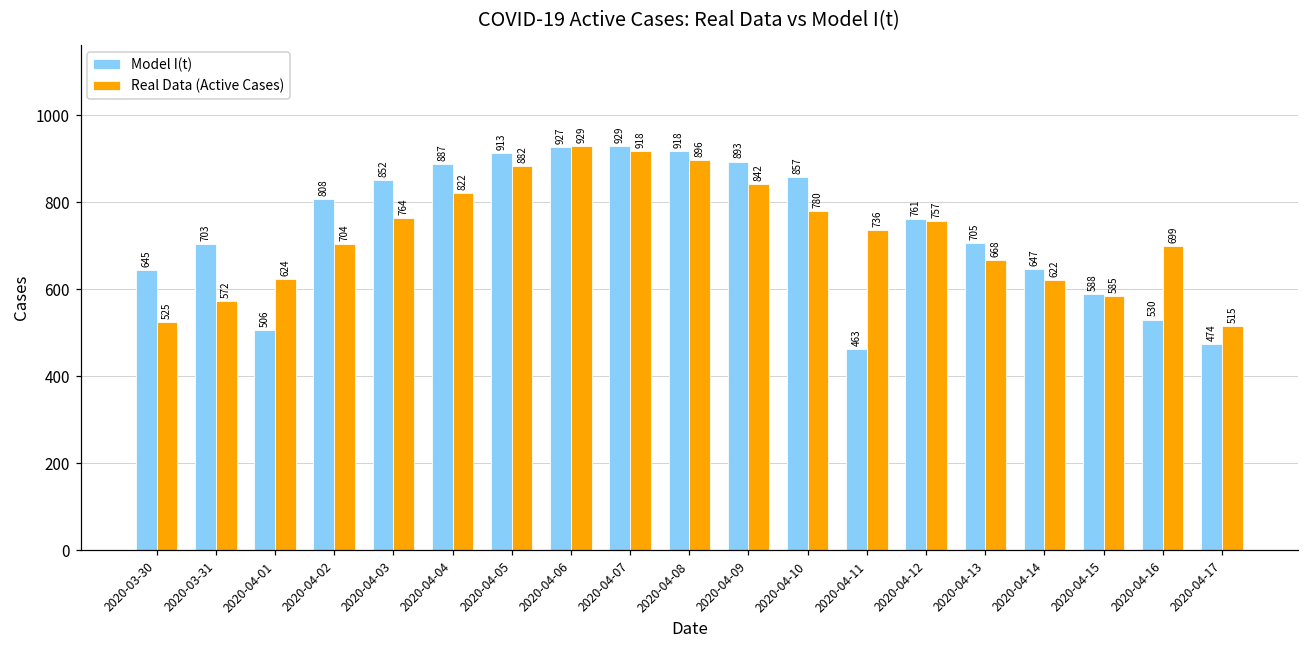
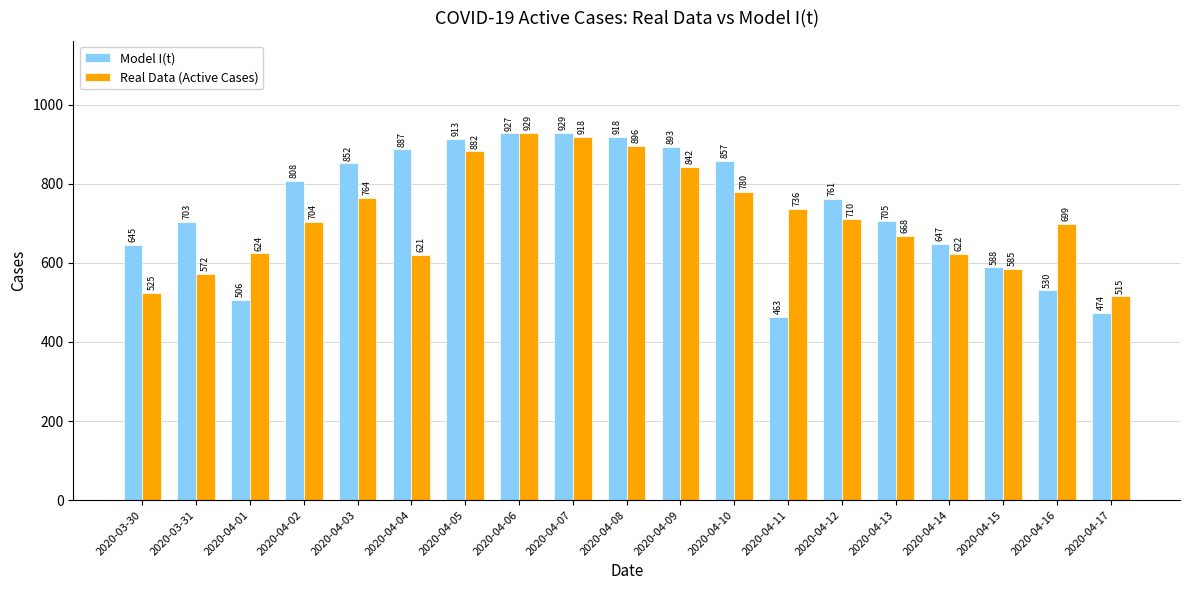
  {
    "Model I(t)": {
      "2020-03-30": 645,
      "2020-03-31": 703,
      "2020-04-01": 506,
      "2020-04-02": 808,
      "2020-04-03": 852,
      "2020-04-04": 887,
      "2020-04-05": 913,
      "2020-04-06": 927,
      "2020-04-07": 929,
      "2020-04-08": 918,
      "2020-04-09": 893,
      "2020-04-10": 857,
      "2020-04-11": 463,
      "2020-04-12": 761,
      "2020-04-13": 705,
      "2020-04-14": 647,
      "2020-04-15": 588,
      "2020-04-16": 530,
      "2020-04-17": 474
    },
    "Real Data (Active Cases)": {
      "2020-03-30": 525,
      "2020-03-31": 572,
      "2020-04-01": 624,
      "2020-04-02": 704,
      "2020-04-03": 764,
-     "2020-04-04": 822,
+     "2020-04-04": 621,
      "2020-04-05": 882,
      "2020-04-06": 929,
      "2020-04-07": 918,
      "2020-04-08": 896,
      "2020-04-09": 842,
      "2020-04-10": 780,
      "2020-04-11": 736,
-     "2020-04-12": 757,
+     "2020-04-12": 710,
      "2020-04-13": 668,
      "2020-04-14": 622,
      "2020-04-15": 585,
      "2020-04-16": 699,
      "2020-04-17": 515
    }
  }
